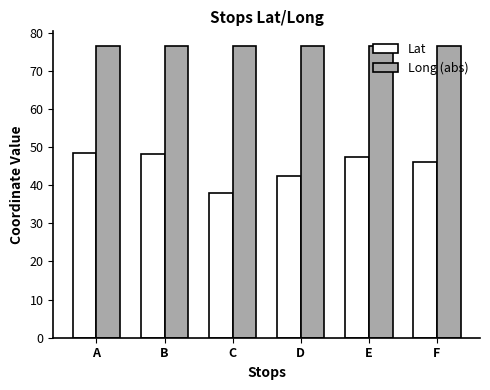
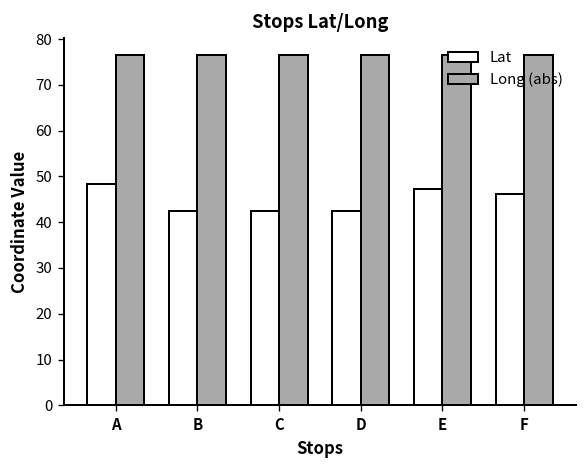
  {
    "Lat": {
      "A": 48,
-     "B": 48,
-     "C": 38,
+     "B": 42,
+     "C": 42,
      "D": 42,
      "E": 47,
      "F": 46
    },
    "Long (abs)": {
      "A": 76,
      "B": 77,
      "C": 77,
      "D": 77,
      "E": 76,
      "F": 76
    }
  }
